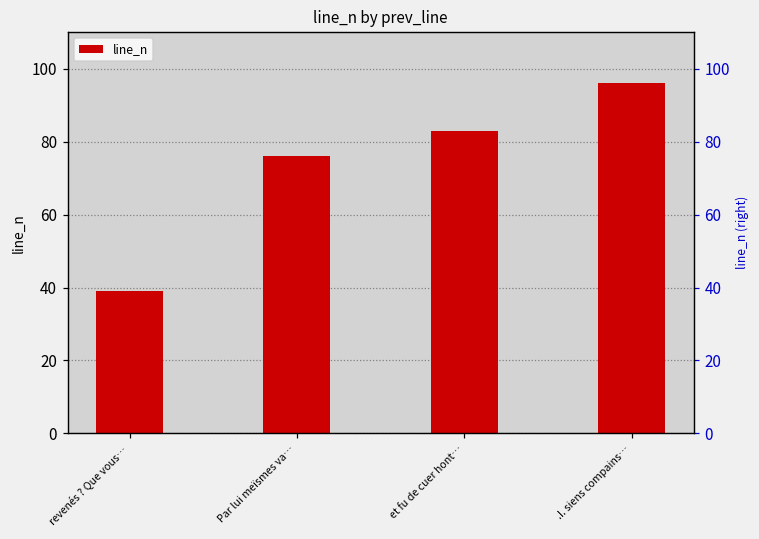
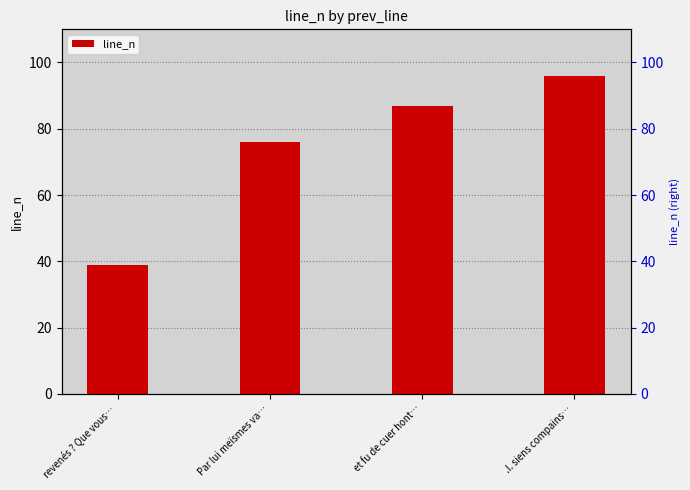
  {
    "revenés ? Que vous…": 39,
    "Par lui meïsmes va…": 76,
-   "et fu de cuer hont…": 83,
+   "et fu de cuer hont…": 87,
    ".I. siens compains…": 96
  }
